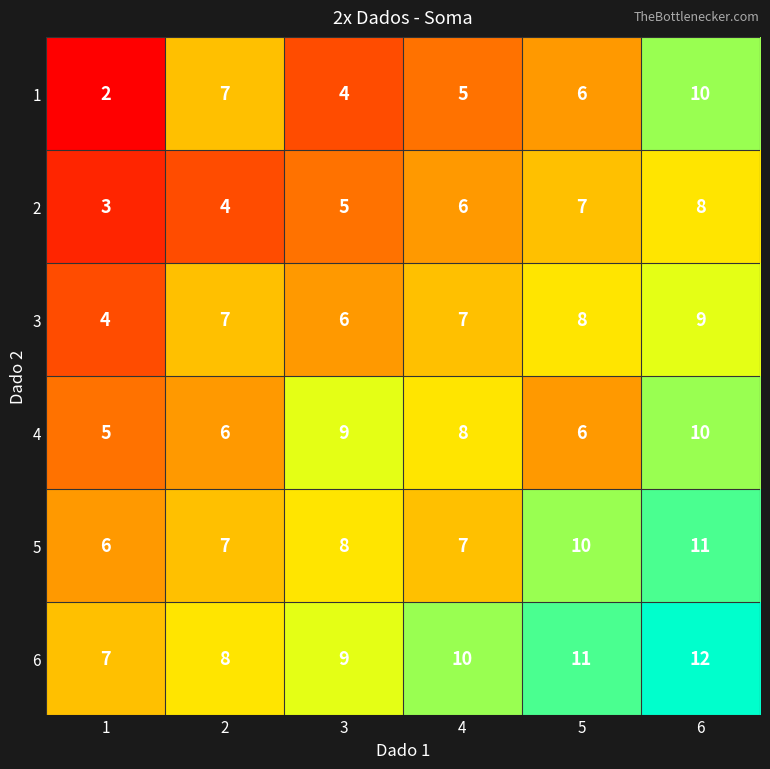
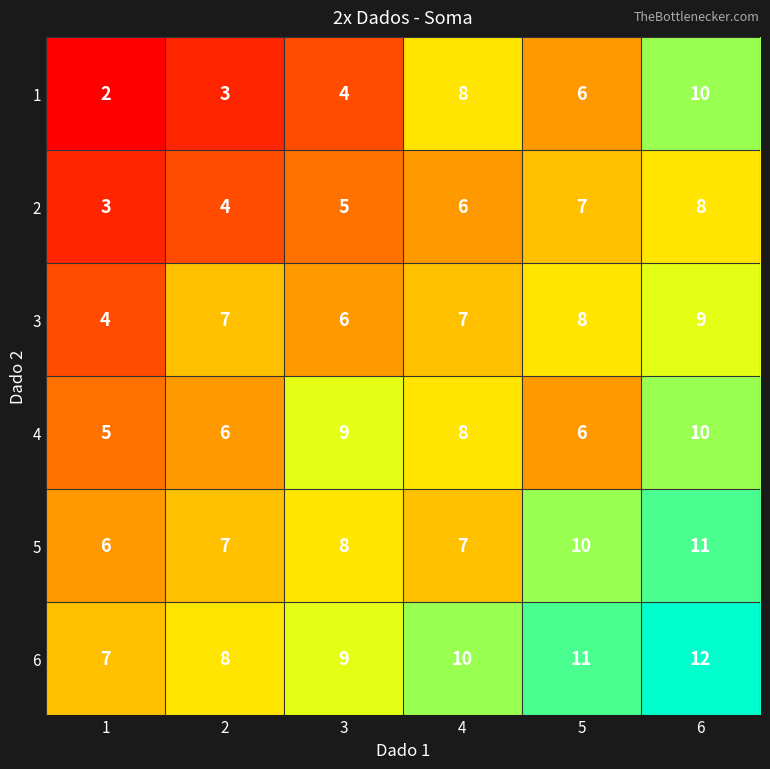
  {
    "1": {
      "1": 2,
-     "2": 7,
+     "2": 3,
      "3": 4,
-     "4": 5,
+     "4": 8,
      "5": 6,
      "6": 10
    },
    "2": {
      "1": 3,
      "2": 4,
      "3": 5,
      "4": 6,
      "5": 7,
      "6": 8
    },
    "3": {
      "1": 4,
      "2": 7,
      "3": 6,
      "4": 7,
      "5": 8,
      "6": 9
    },
    "4": {
      "1": 5,
      "2": 6,
      "3": 9,
      "4": 8,
      "5": 6,
      "6": 10
    },
    "5": {
      "1": 6,
      "2": 7,
      "3": 8,
      "4": 7,
      "5": 10,
      "6": 11
    },
    "6": {
      "1": 7,
      "2": 8,
      "3": 9,
      "4": 10,
      "5": 11,
      "6": 12
    }
  }
